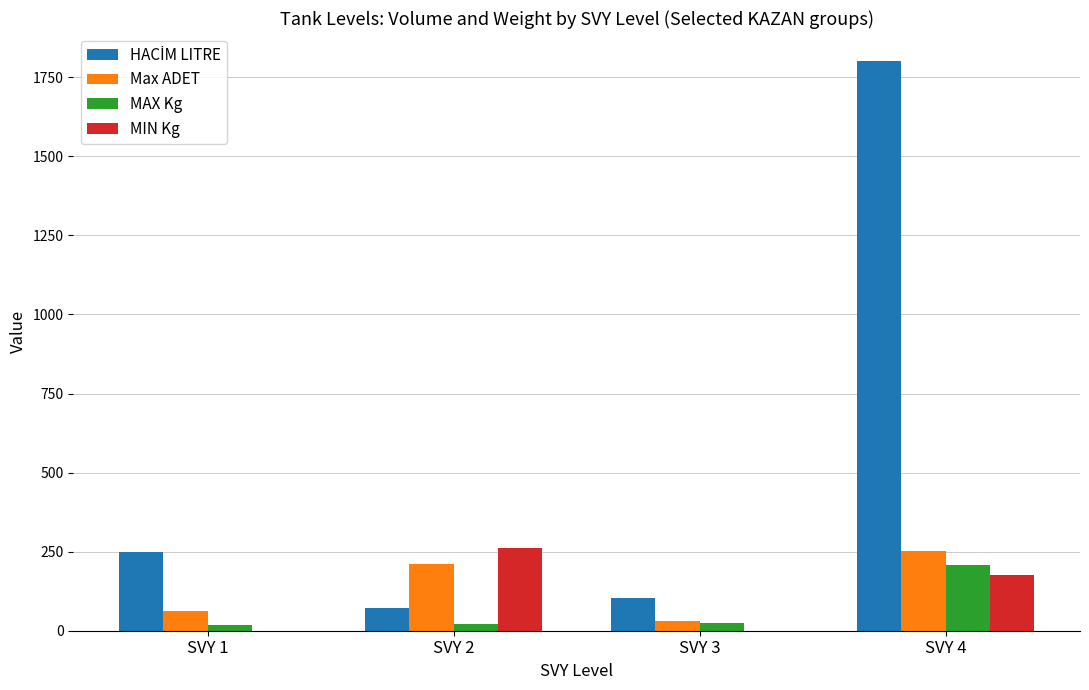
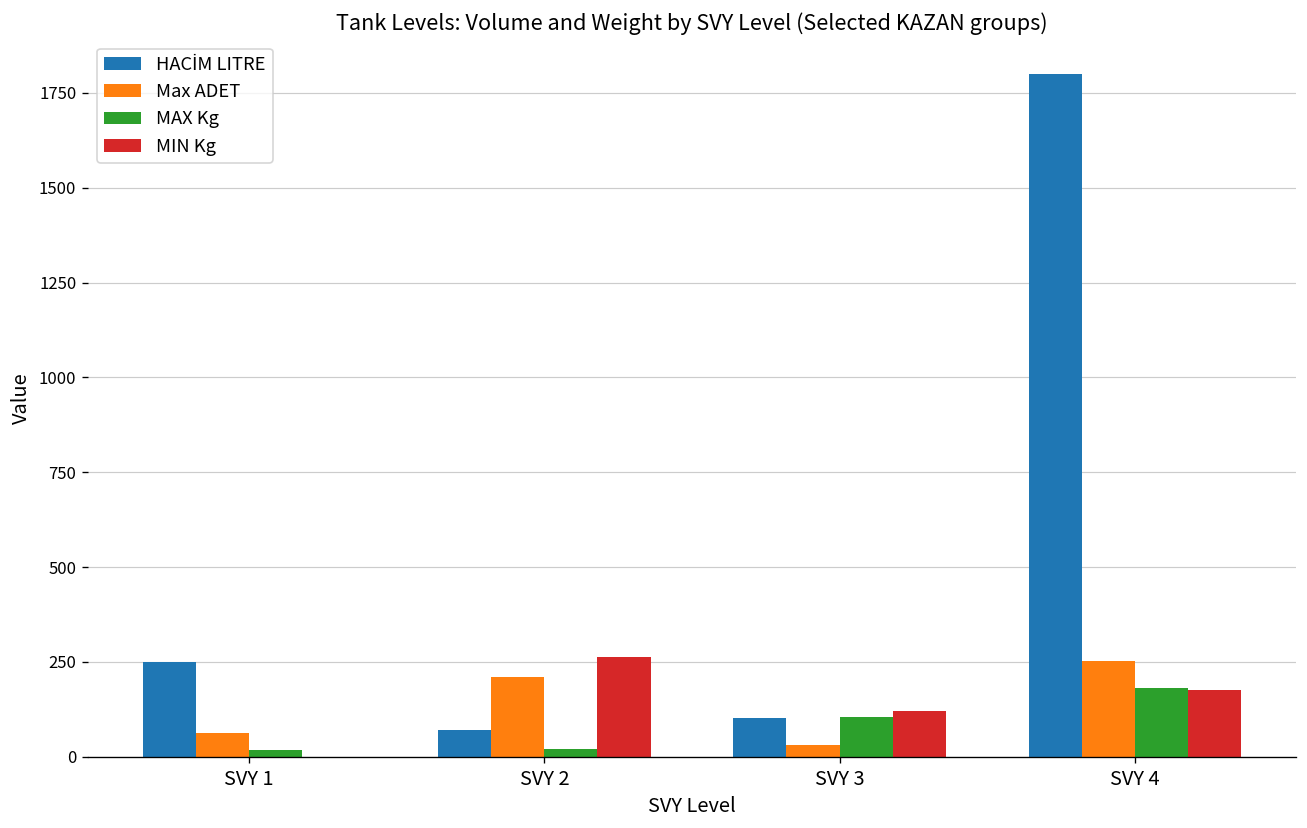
  {
    "HACİM LITRE": {
      "SVY 1": 250,
      "SVY 2": 70,
      "SVY 3": 100,
      "SVY 4": 1800
    },
    "Max ADET": {
      "SVY 1": 60,
      "SVY 2": 210,
      "SVY 3": 30,
      "SVY 4": 250
    },
    "MAX Kg": {
      "SVY 1": 20,
      "SVY 2": 20,
-     "SVY 3": 30,
-     "SVY 4": 210
+     "SVY 3": 110,
+     "SVY 4": 180
    },
    "MIN Kg": {
      "SVY 1": 0,
      "SVY 2": 260,
-     "SVY 3": 0,
+     "SVY 3": 120,
      "SVY 4": 180
    }
  }
